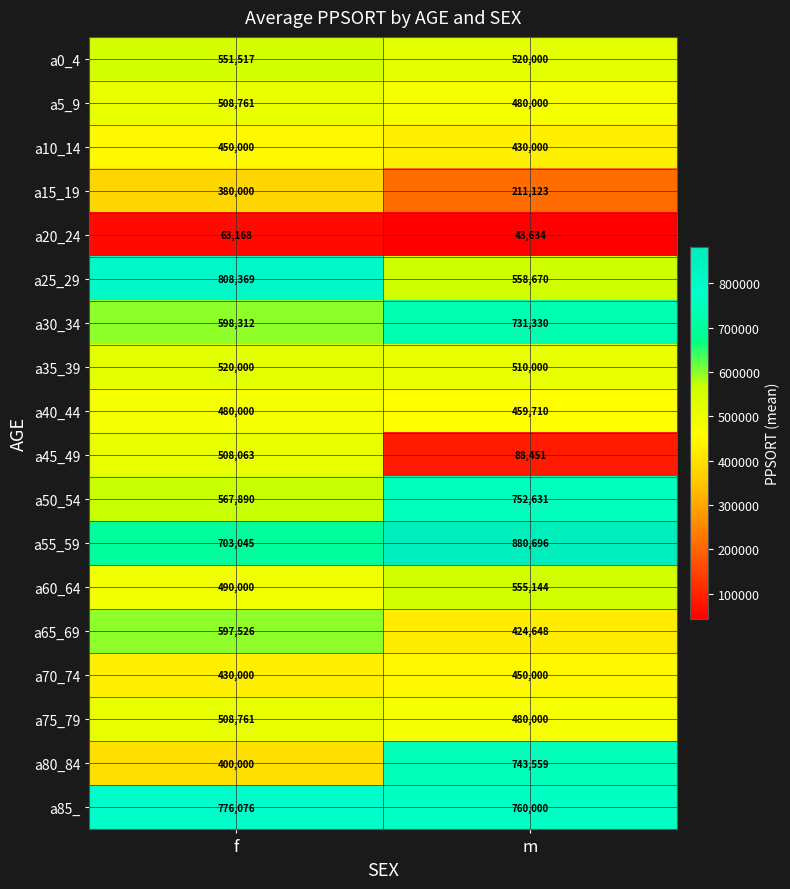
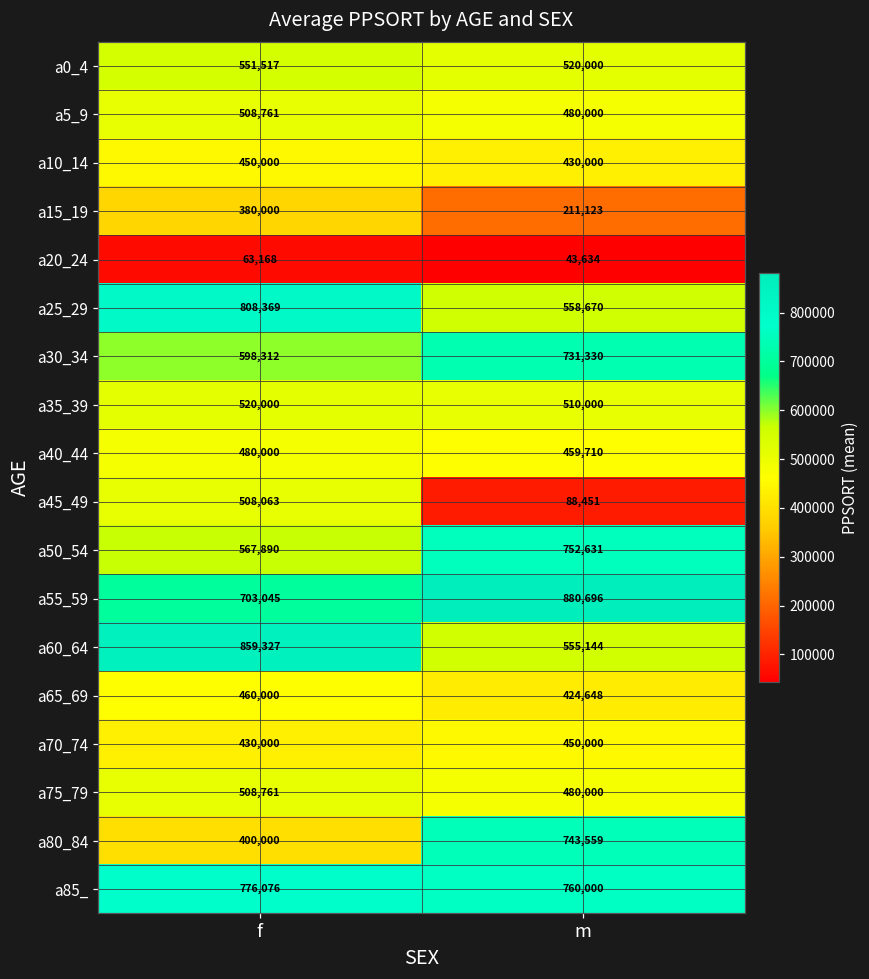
  {
    "a0_4": {
      "f": "551,517",
      "m": "520,000"
    },
    "a5_9": {
      "f": "508,761",
      "m": "480,000"
    },
    "a10_14": {
      "f": "450,000",
      "m": "430,000"
    },
    "a15_19": {
      "f": "380,000",
      "m": "211,123"
    },
    "a20_24": {
      "f": "63,168",
      "m": "43,634"
    },
    "a25_29": {
      "f": "808,369",
      "m": "558,670"
    },
    "a30_34": {
      "f": "598,312",
      "m": "731,330"
    },
    "a35_39": {
      "f": "520,000",
      "m": "510,000"
    },
    "a40_44": {
      "f": "480,000",
      "m": "459,710"
    },
    "a45_49": {
      "f": "508,063",
      "m": "88,451"
    },
    "a50_54": {
      "f": "567,890",
      "m": "752,631"
    },
    "a55_59": {
      "f": "703,045",
      "m": "880,696"
    },
    "a60_64": {
-     "f": "490,000",
+     "f": "859,327",
      "m": "555,144"
    },
    "a65_69": {
-     "f": "597,526",
+     "f": "460,000",
      "m": "424,648"
    },
    "a70_74": {
      "f": "430,000",
      "m": "450,000"
    },
    "a75_79": {
      "f": "508,761",
      "m": "480,000"
    },
    "a80_84": {
      "f": "400,000",
      "m": "743,559"
    },
    "a85_": {
      "f": "776,076",
      "m": "760,000"
    }
  }
